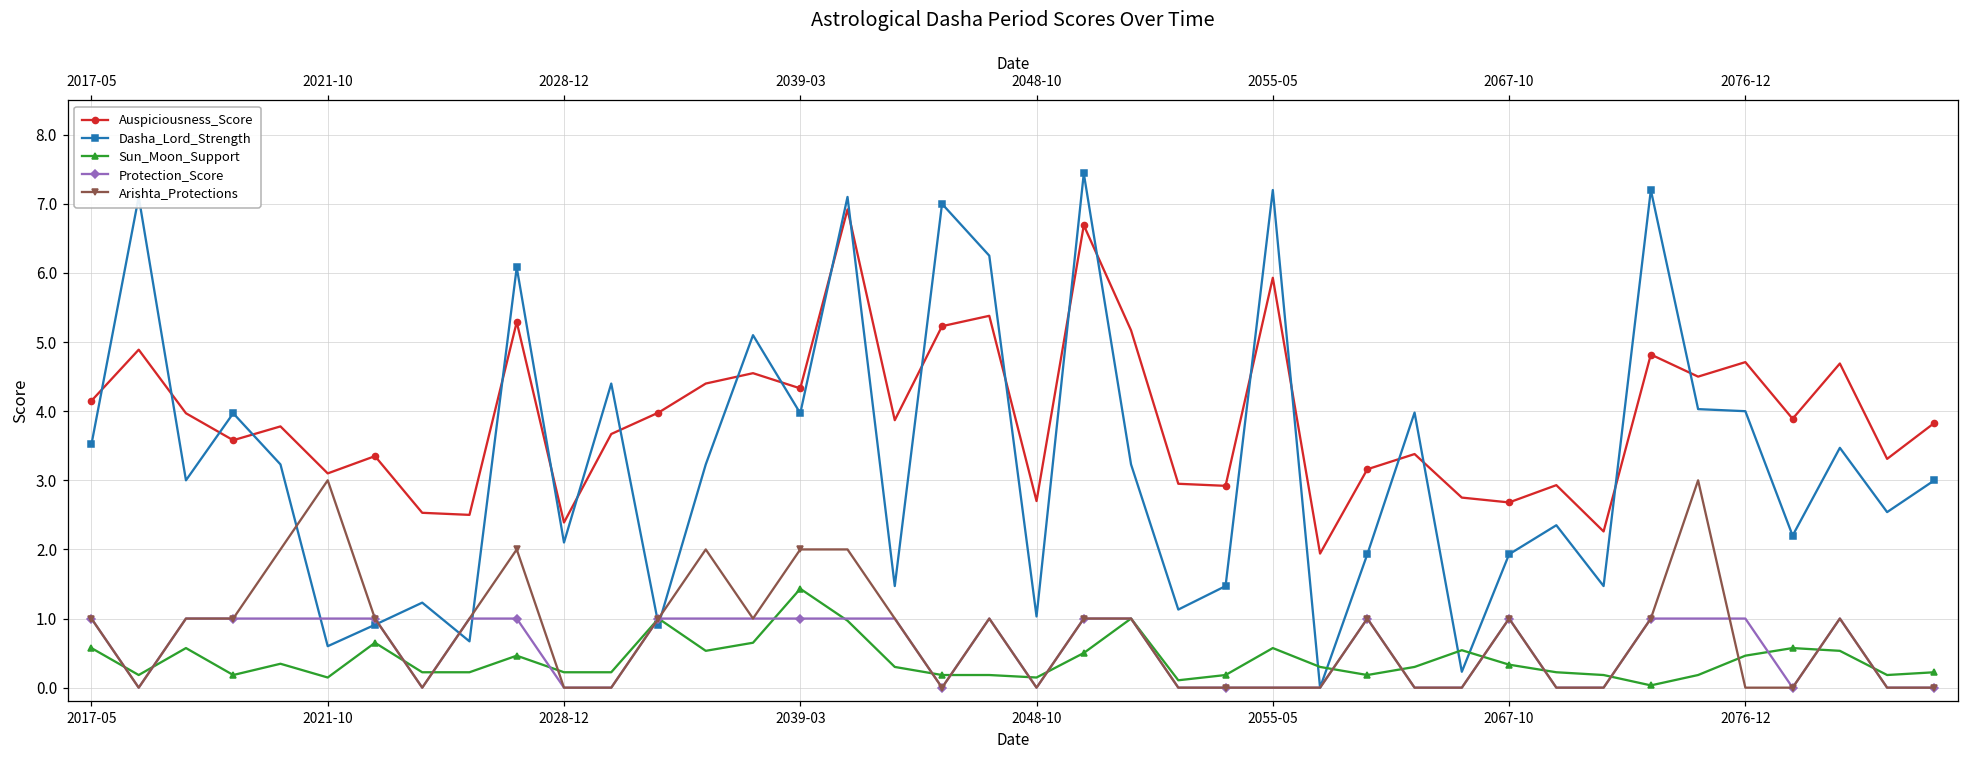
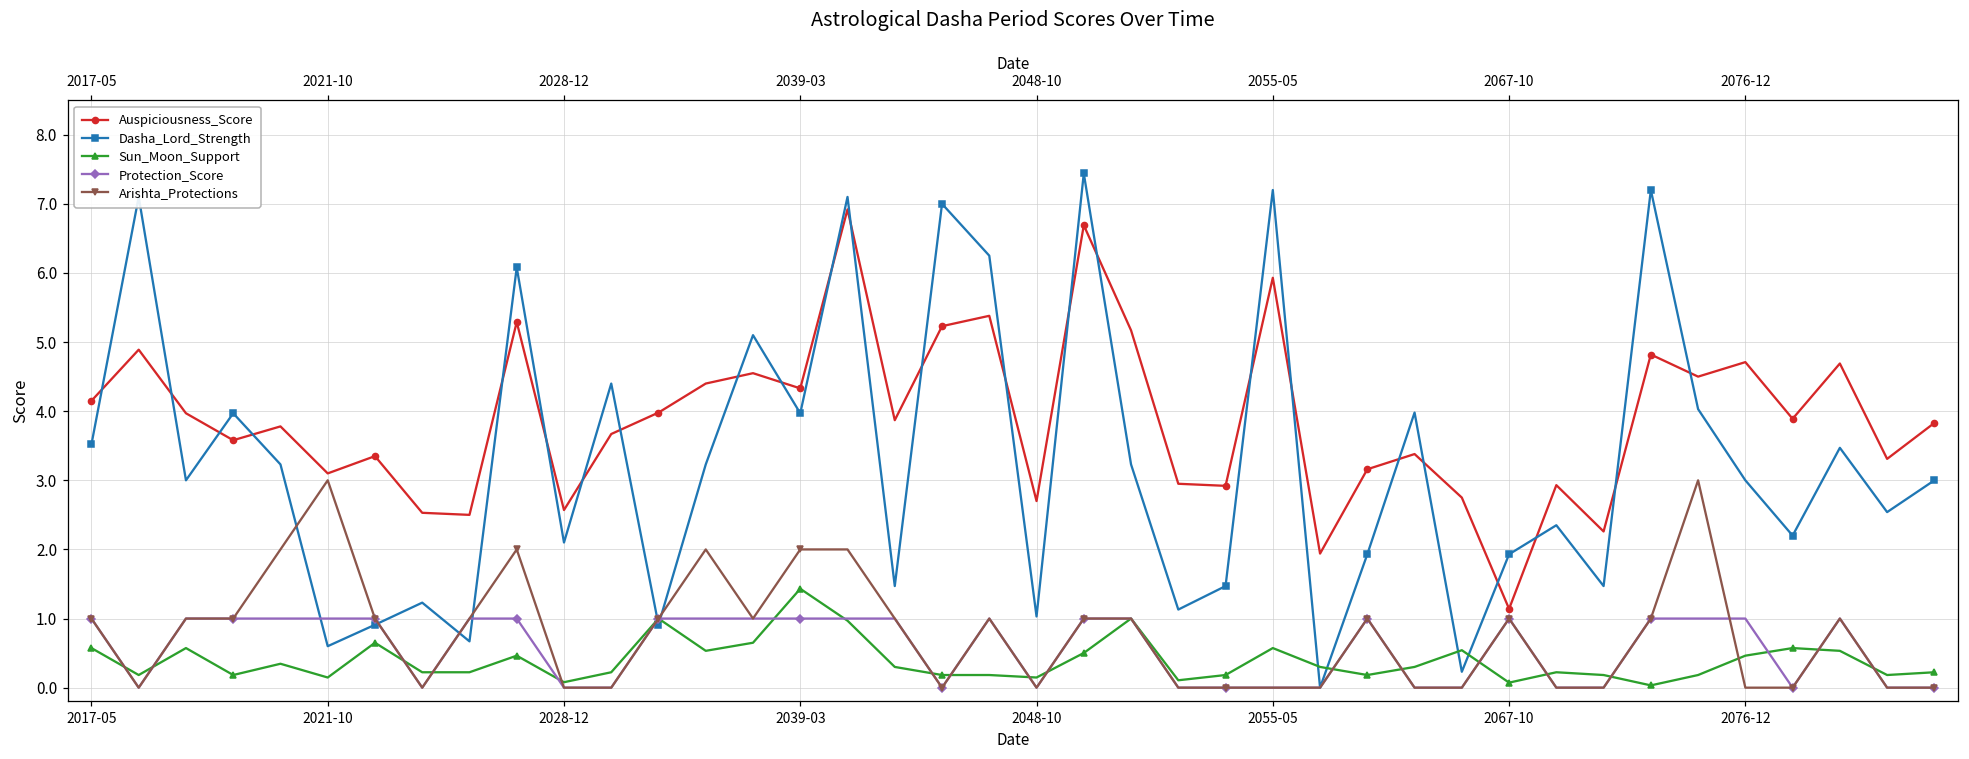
  {
    "Auspiciousness_Score": {
      "2017-05": 4.2,
      "2021-10": 3.1,
-     "2028-12": 2.4,
+     "2028-12": 2.6,
      "2039-03": 4.3,
      "2048-10": 2.7,
      "2055-05": 5.9,
-     "2067-10": 2.7,
+     "2067-10": 1.1,
      "2076-12": 4.7
    },
    "Dasha_Lord_Strength": {
      "2017-05": 3.5,
      "2021-10": 0.6,
      "2028-12": 2.1,
      "2039-03": 4,
      "2048-10": 1,
      "2055-05": 7.2,
      "2067-10": 1.9,
-     "2076-12": 4
+     "2076-12": 3
    },
    "Sun_Moon_Support": {
      "2017-05": 0.6,
      "2021-10": 0.1,
-     "2028-12": 0.2,
+     "2028-12": 0.1,
      "2039-03": 1.4,
      "2048-10": 0.1,
      "2055-05": 0.6,
-     "2067-10": 0.3,
+     "2067-10": 0.1,
      "2076-12": 0.5
    },
    "Protection_Score": {
      "2021-10": 1.0,
      "2039-03": 1.0,
      "2076-12": 1.0
    },
    "Arishta_Protections": {
      "2021-10": 3.0,
      "2039-03": 2.0,
      "2076-12": 0.0
    }
  }
